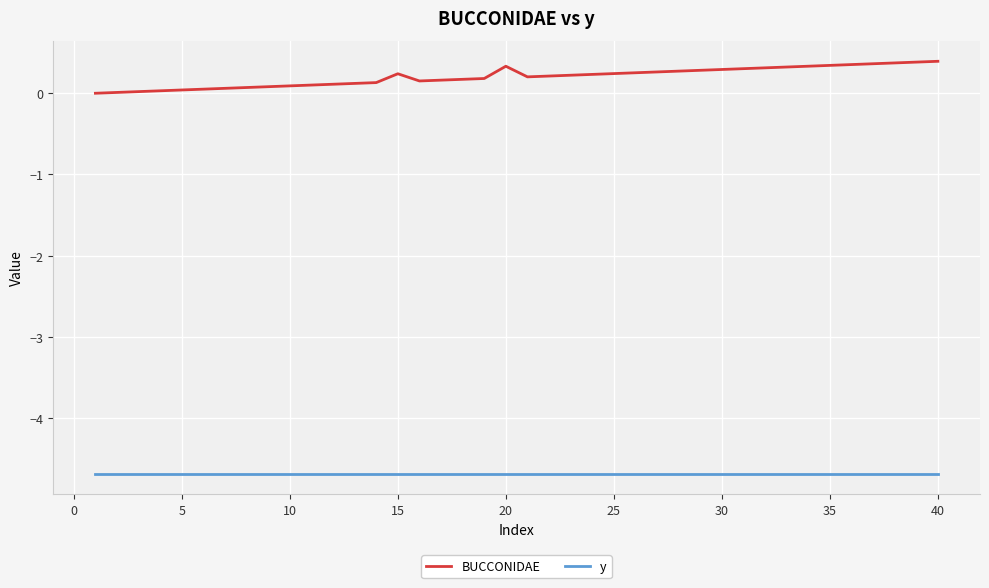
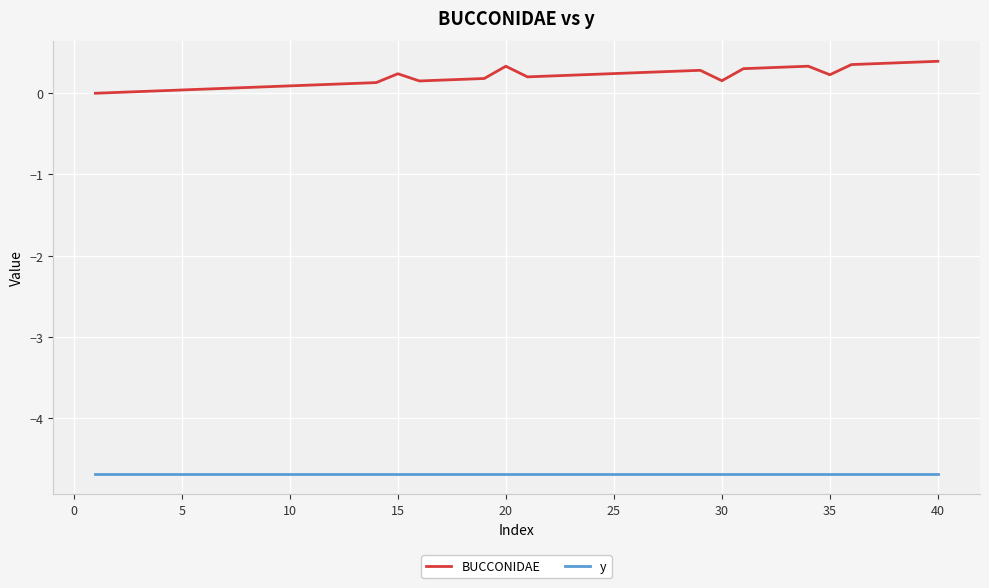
  {
    "BUCCONIDAE": {
      "5": 0.0,
      "10": 0.1,
      "15": 0.2,
      "20": 0.3,
      "25": 0.2,
-     "30": 0.3,
-     "35": 0.3,
+     "30": 0.2,
+     "35": 0.2,
      "40": 0.4
    },
    "y": {
      "5": -4.7,
      "10": -4.7,
      "15": -4.7,
      "20": -4.7,
      "25": -4.7,
      "30": -4.7,
      "35": -4.7,
      "40": -4.7
    }
  }
